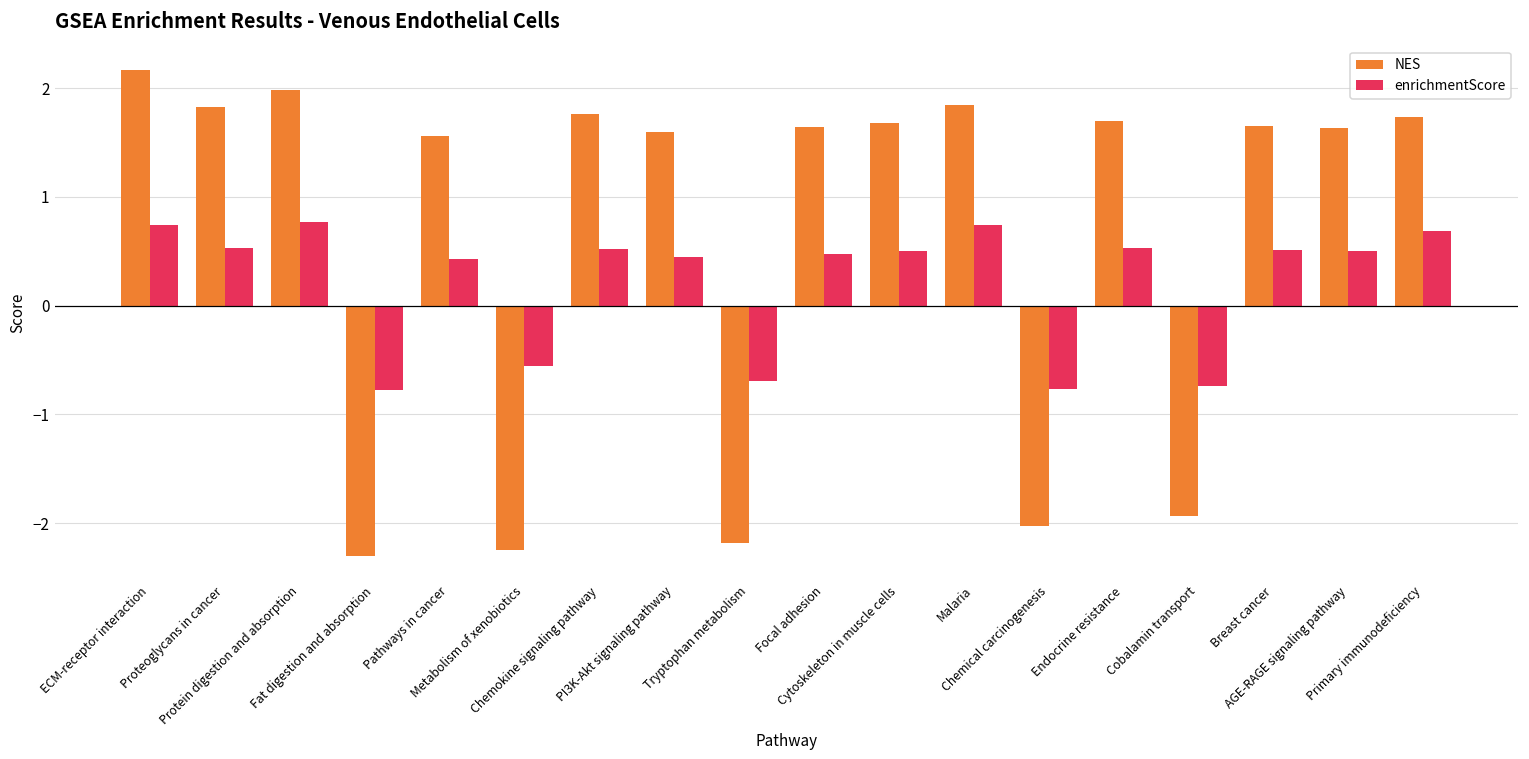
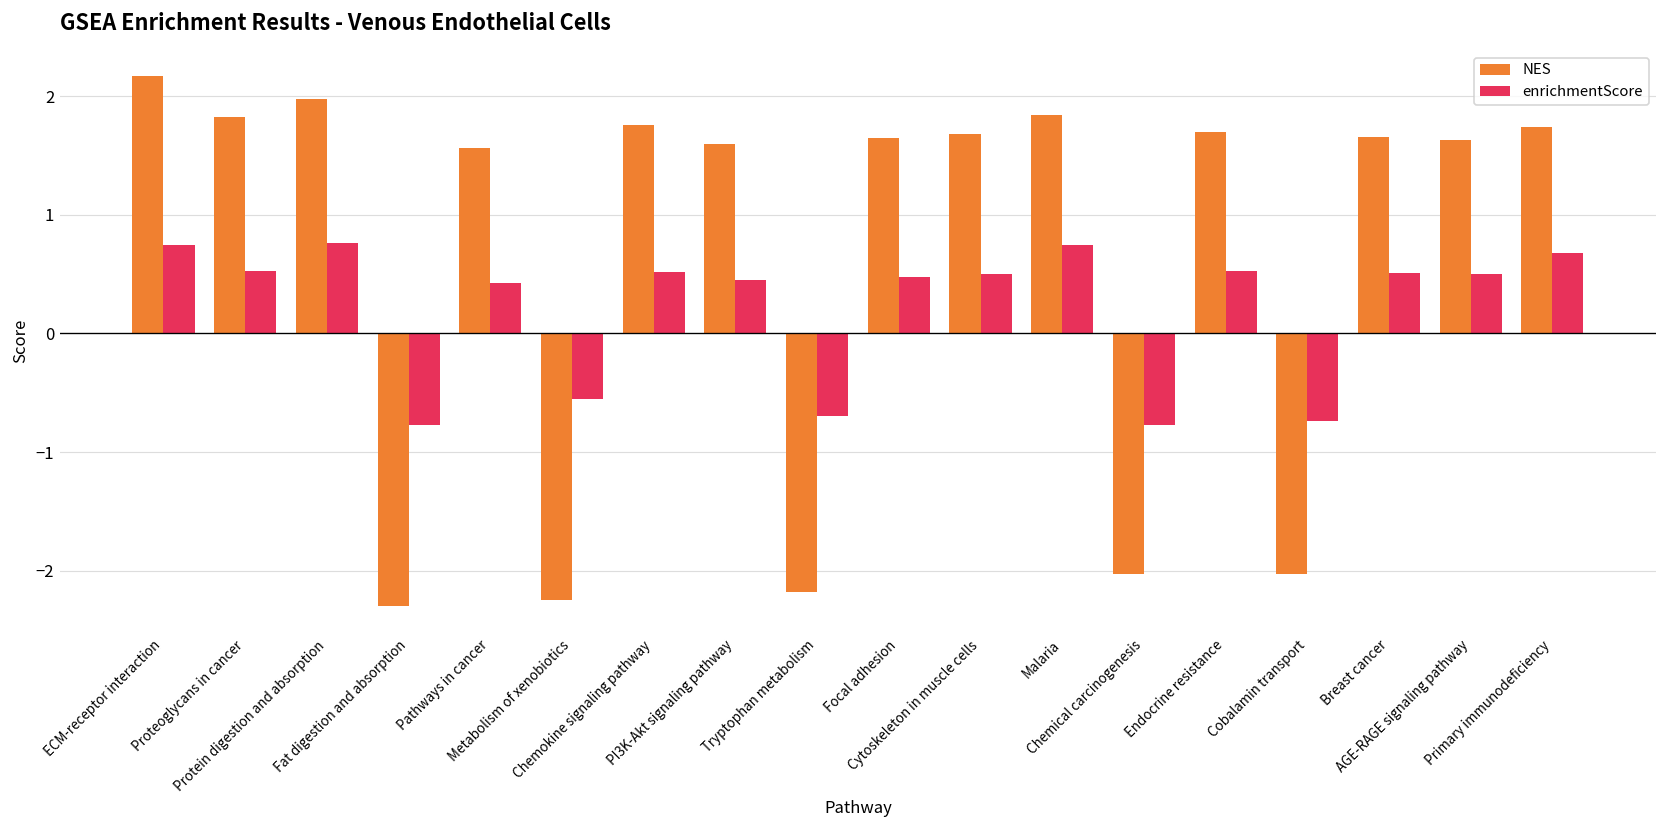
  {
    "NES": {
      "ECM-receptor interaction": 2.2,
      "Proteoglycans in cancer": 1.8,
      "Protein digestion and absorption": 2.0,
      "Fat digestion and absorption": -2.3,
      "Pathways in cancer": 1.6,
      "Metabolism of xenobiotics": -2.3,
      "Chemokine signaling pathway": 1.8,
      "PI3K-Akt signaling pathway": 1.6,
      "Tryptophan metabolism": -2.2,
      "Focal adhesion": 1.6,
      "Cytoskeleton in muscle cells": 1.7,
      "Malaria": 1.8,
      "Chemical carcinogenesis": -2.0,
      "Endocrine resistance": 1.7,
-     "Cobalamin transport": -1.9,
+     "Cobalamin transport": -2.0,
      "Breast cancer": 1.7,
      "AGE-RAGE signaling pathway": 1.6,
      "Primary immunodeficiency": 1.7
    },
    "enrichmentScore": {
      "ECM-receptor interaction": 0.7,
      "Proteoglycans in cancer": 0.5,
      "Protein digestion and absorption": 0.8,
      "Fat digestion and absorption": -0.8,
      "Pathways in cancer": 0.4,
      "Metabolism of xenobiotics": -0.6,
      "Chemokine signaling pathway": 0.5,
      "PI3K-Akt signaling pathway": 0.4,
      "Tryptophan metabolism": -0.7,
      "Focal adhesion": 0.5,
      "Cytoskeleton in muscle cells": 0.5,
      "Malaria": 0.7,
      "Chemical carcinogenesis": -0.8,
      "Endocrine resistance": 0.5,
      "Cobalamin transport": -0.7,
      "Breast cancer": 0.5,
      "AGE-RAGE signaling pathway": 0.5,
      "Primary immunodeficiency": 0.7
    }
  }
